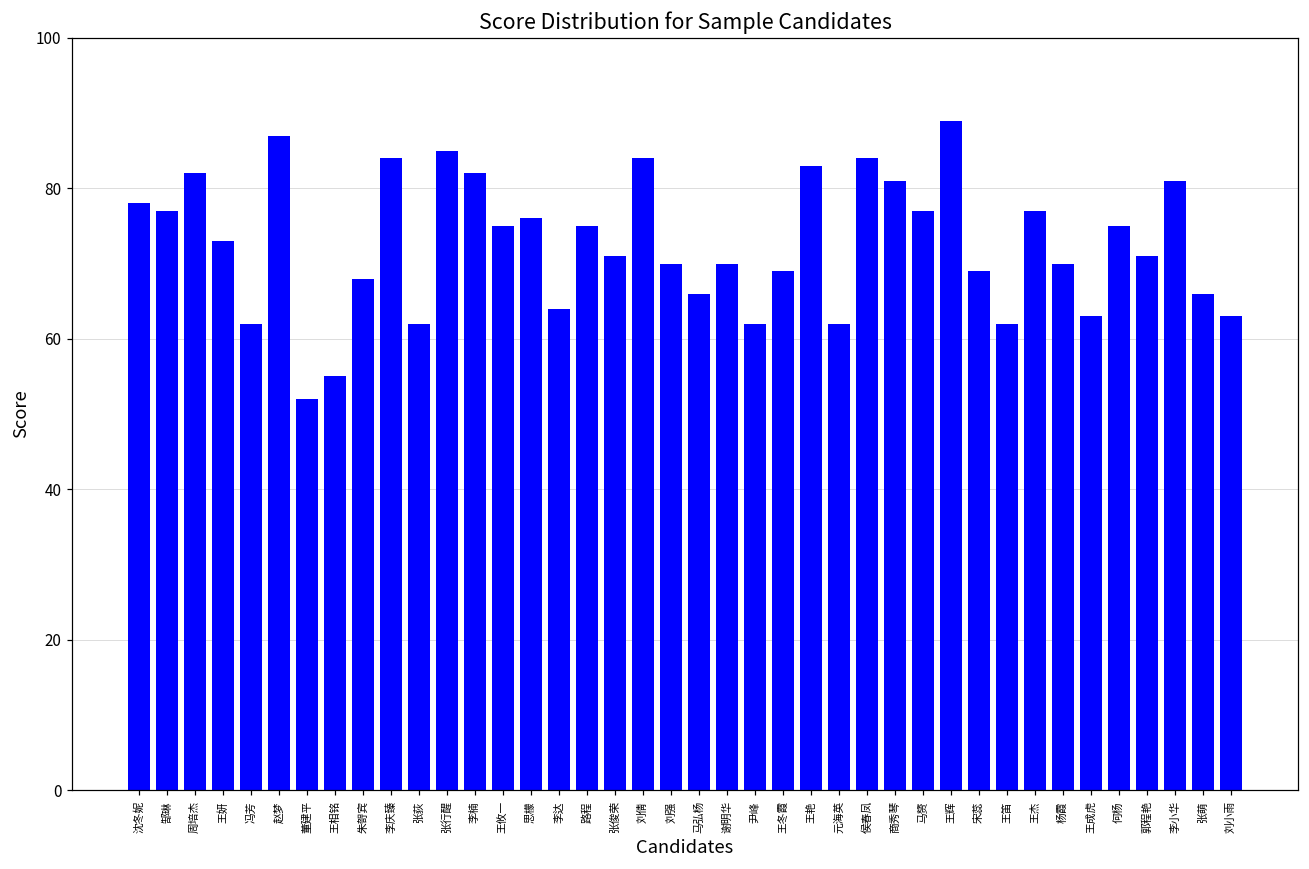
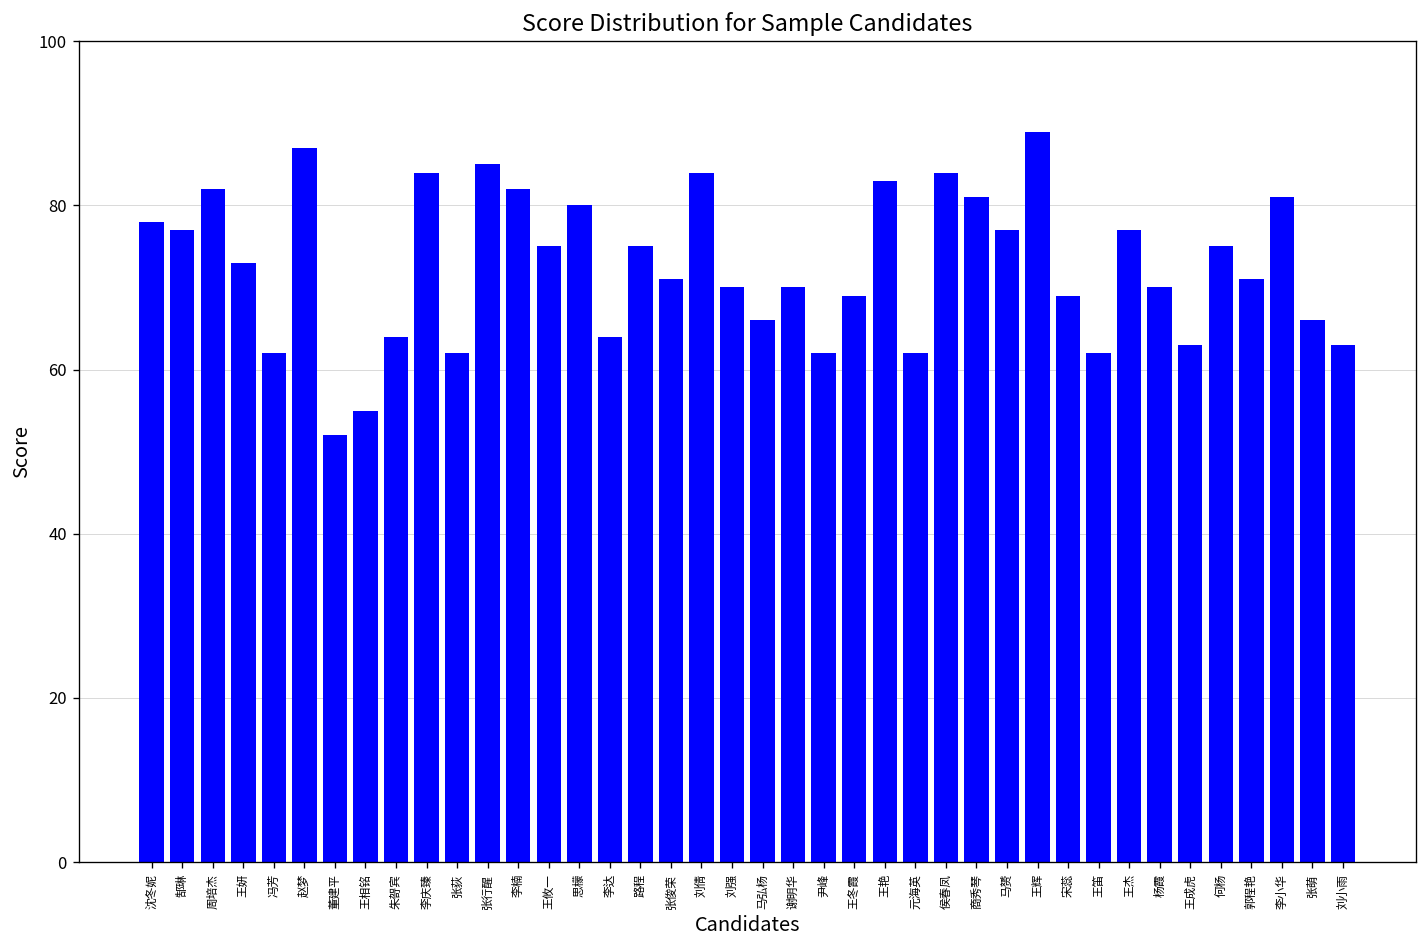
  {
    "沈冬妮": 78,
    "郜琳": 77,
    "周培杰": 82,
    "王妍": 73,
    "冯芳": 62,
    "赵梦": 87,
    "董建平": 52,
    "王相铭": 55,
-   "朱哿宾": 68,
+   "朱哿宾": 64,
    "李庆臻": 84,
    "张荻": 62,
    "张行醒": 85,
    "李楠": 82,
    "王攸一": 75,
-   "思檬": 76,
+   "思檬": 80,
    "李达": 64,
    "路程": 75,
    "张俊荣": 71,
    "刘倩": 84,
    "刘强": 70,
    "马弘杨": 66,
    "谢明华": 70,
    "尹峰": 62,
    "王冬霞": 69,
    "王艳": 83,
    "元海英": 62,
    "侯春凤": 84,
    "商秀琴": 81,
    "马赟": 77,
    "王辉": 89,
    "宋蕊": 69,
    "王笛": 62,
    "王杰": 77,
    "杨霞": 70,
    "王成虎": 63,
    "何杨": 75,
    "郭程艳": 71,
    "李小华": 81,
    "张萌": 66,
    "刘小雨": 63
  }
